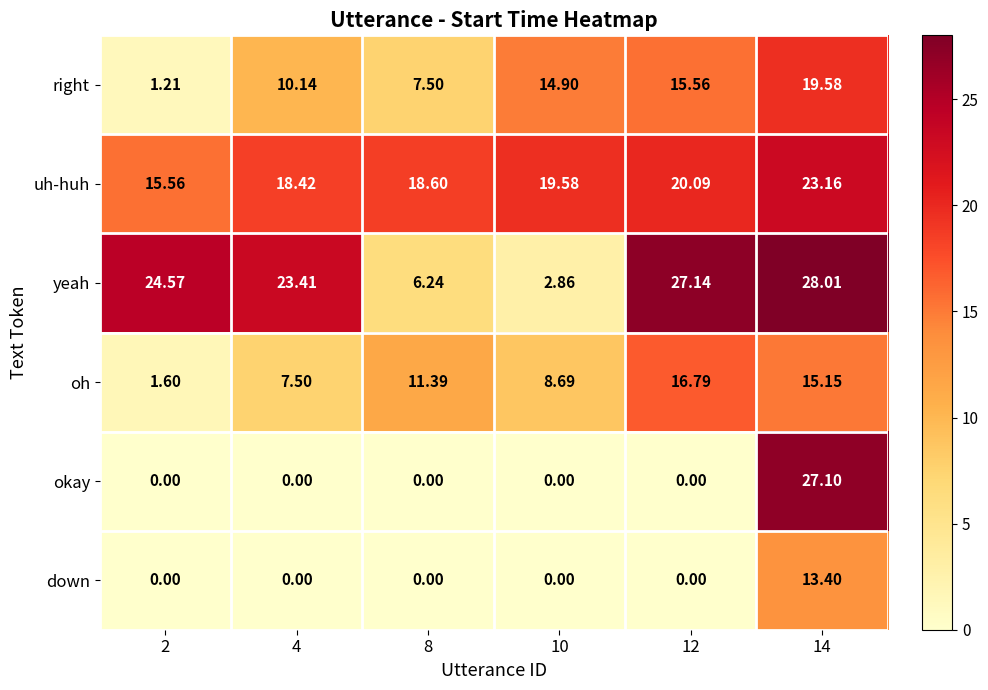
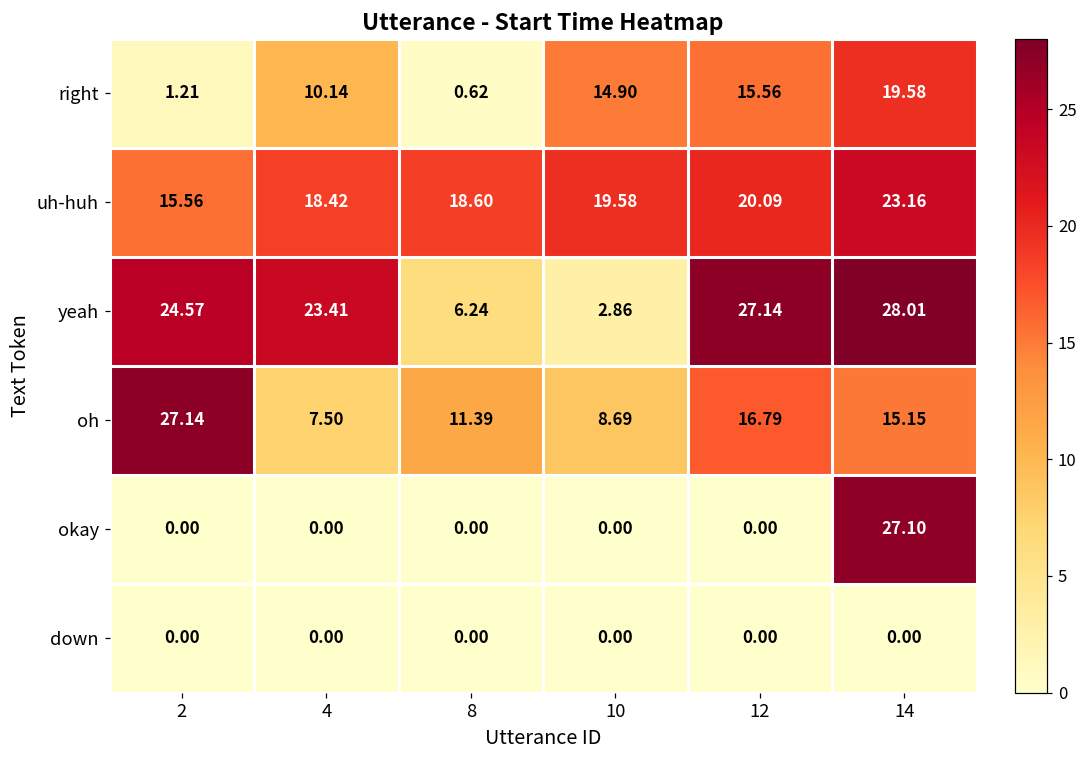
  {
    "right": {
      "2": 1.21,
      "4": 10.14,
-     "8": 7.50,
+     "8": 0.62,
      "10": 14.90,
      "12": 15.56,
      "14": 19.58
    },
    "uh-huh": {
      "2": 15.56,
      "4": 18.42,
      "8": 18.60,
      "10": 19.58,
      "12": 20.09,
      "14": 23.16
    },
    "yeah": {
      "2": 24.57,
      "4": 23.41,
      "8": 6.24,
      "10": 2.86,
      "12": 27.14,
      "14": 28.01
    },
    "oh": {
-     "2": 1.60,
+     "2": 27.14,
      "4": 7.50,
      "8": 11.39,
      "10": 8.69,
      "12": 16.79,
      "14": 15.15
    },
    "okay": {
      "2": 0.00,
      "4": 0.00,
      "8": 0.00,
      "10": 0.00,
      "12": 0.00,
      "14": 27.10
    },
    "down": {
      "2": 0.00,
      "4": 0.00,
      "8": 0.00,
      "10": 0.00,
      "12": 0.00,
-     "14": 13.40
+     "14": 0.00
    }
  }
